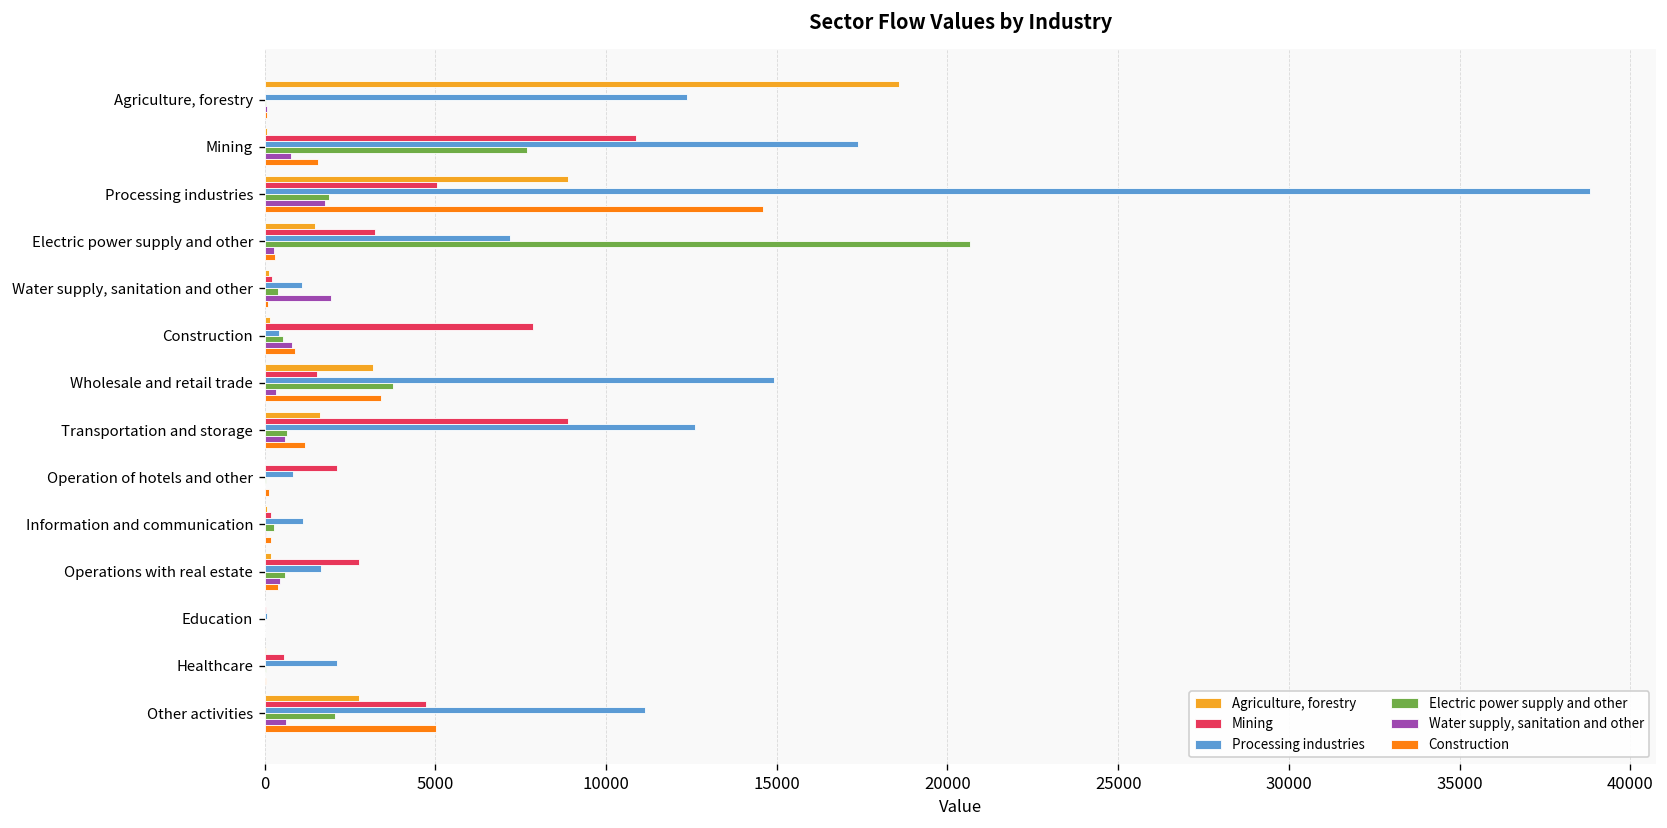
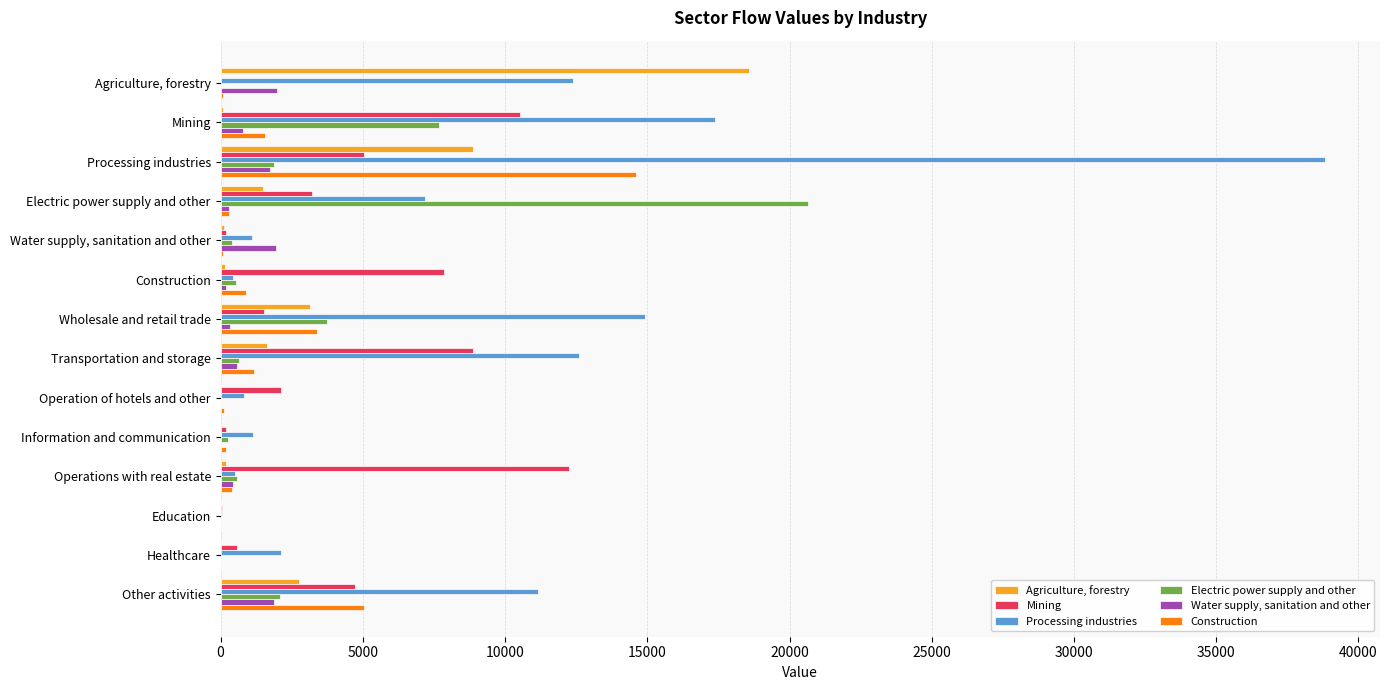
  {
    "Mining": {
-     "Mining": 10900,
+     "Mining": 10500,
      "Processing industries": 5000,
      "Electric power supply and other": 3200,
      "Water supply, sanitation and other": 200,
      "Construction": 7800,
      "Wholesale and retail trade": 1500,
      "Transportation and storage": 8900,
      "Operation of hotels and other": 2100,
      "Information and communication": 200,
-     "Operations with real estate": 2800,
+     "Operations with real estate": 12200,
      "Healthcare": 600,
      "Other activities": 4700
    },
    "Processing industries": {
      "Agriculture, forestry": 12400,
      "Mining": 17400,
      "Processing industries": 38800,
      "Electric power supply and other": 7200,
      "Water supply, sanitation and other": 1100,
      "Construction": 400,
      "Wholesale and retail trade": 14900,
      "Transportation and storage": 12600,
      "Operation of hotels and other": 800,
      "Information and communication": 1100,
-     "Operations with real estate": 1700,
+     "Operations with real estate": 500,
      "Healthcare": 2100,
      "Other activities": 11100
    },
    "Electric power supply and other": {
      "Mining": 7700,
      "Processing industries": 1900,
      "Electric power supply and other": 20700,
      "Water supply, sanitation and other": 400,
      "Construction": 500,
      "Wholesale and retail trade": 3700,
      "Transportation and storage": 600,
      "Information and communication": 300,
      "Operations with real estate": 600,
      "Other activities": 2100
    },
    "Water supply, sanitation and other": {
-     "Agriculture, forestry": 100,
+     "Agriculture, forestry": 2000,
      "Mining": 800,
      "Processing industries": 1800,
      "Electric power supply and other": 300,
      "Water supply, sanitation and other": 1900,
-     "Construction": 800,
+     "Construction": 200,
      "Wholesale and retail trade": 300,
      "Transportation and storage": 600,
      "Operations with real estate": 400,
-     "Other activities": 600
+     "Other activities": 1900
    }
  }
